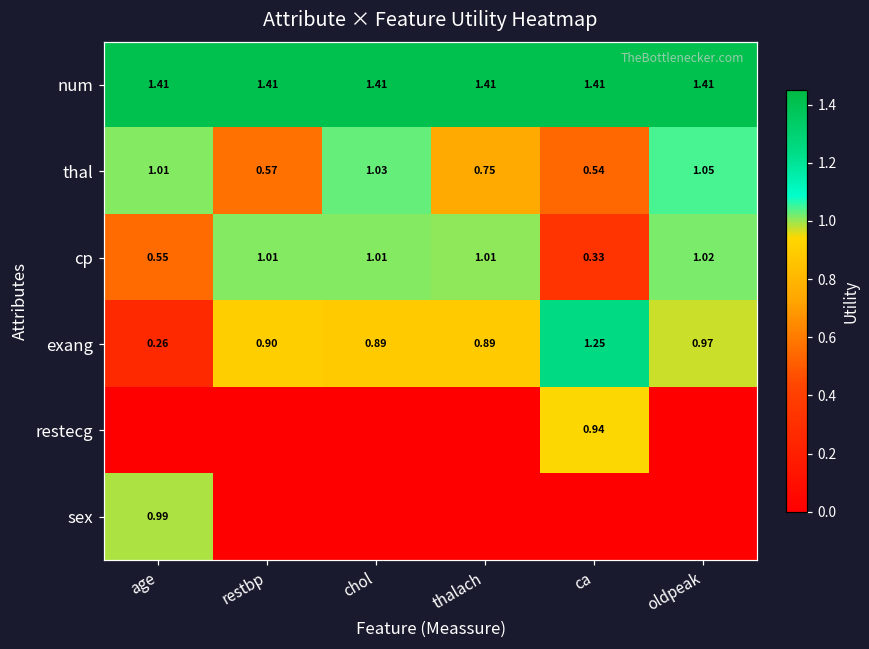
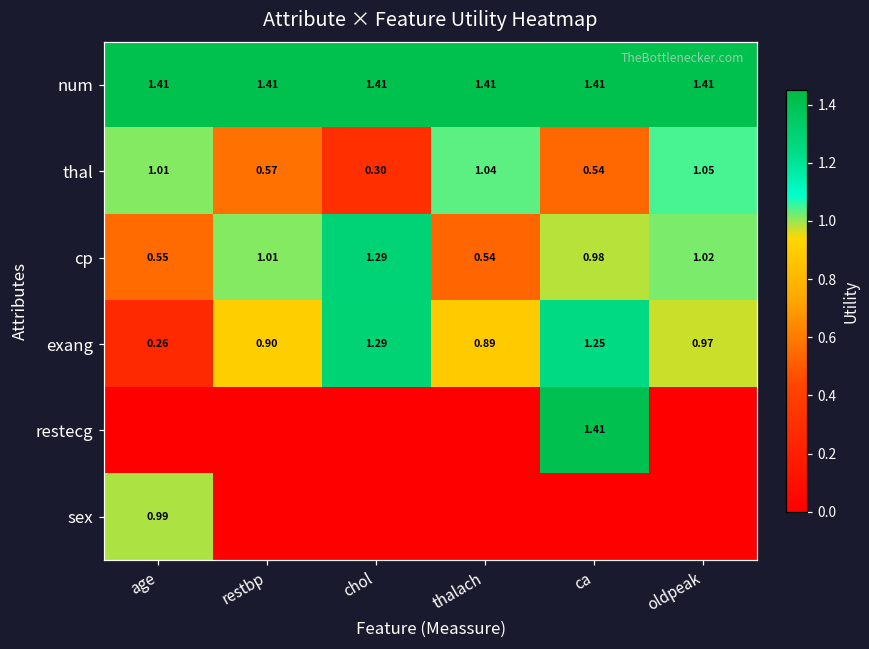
  {
    "num": {
      "age": 1.41,
      "restbp": 1.41,
      "chol": 1.41,
      "thalach": 1.41,
      "ca": 1.41
    },
    "thal": {
      "age": 1.01,
      "restbp": 0.57,
-     "chol": 1.03,
-     "thalach": 0.75,
+     "chol": 0.30,
+     "thalach": 1.04,
      "ca": 0.54,
      "oldpeak": 1.05
    },
    "cp": {
      "age": 0.55,
      "restbp": 1.01,
-     "chol": 1.01,
-     "thalach": 1.01,
-     "ca": 0.33,
+     "chol": 1.29,
+     "thalach": 0.54,
+     "ca": 0.98,
      "oldpeak": 1.02
    },
    "exang": {
      "age": 0.26,
      "restbp": 0.90,
-     "chol": 0.89,
+     "chol": 1.29,
      "thalach": 0.89,
      "ca": 1.25,
      "oldpeak": 0.97
    },
    "restecg": {
-     "ca": 0.94
+     "ca": 1.41
    },
    "sex": {
      "age": 0.99
    }
  }
